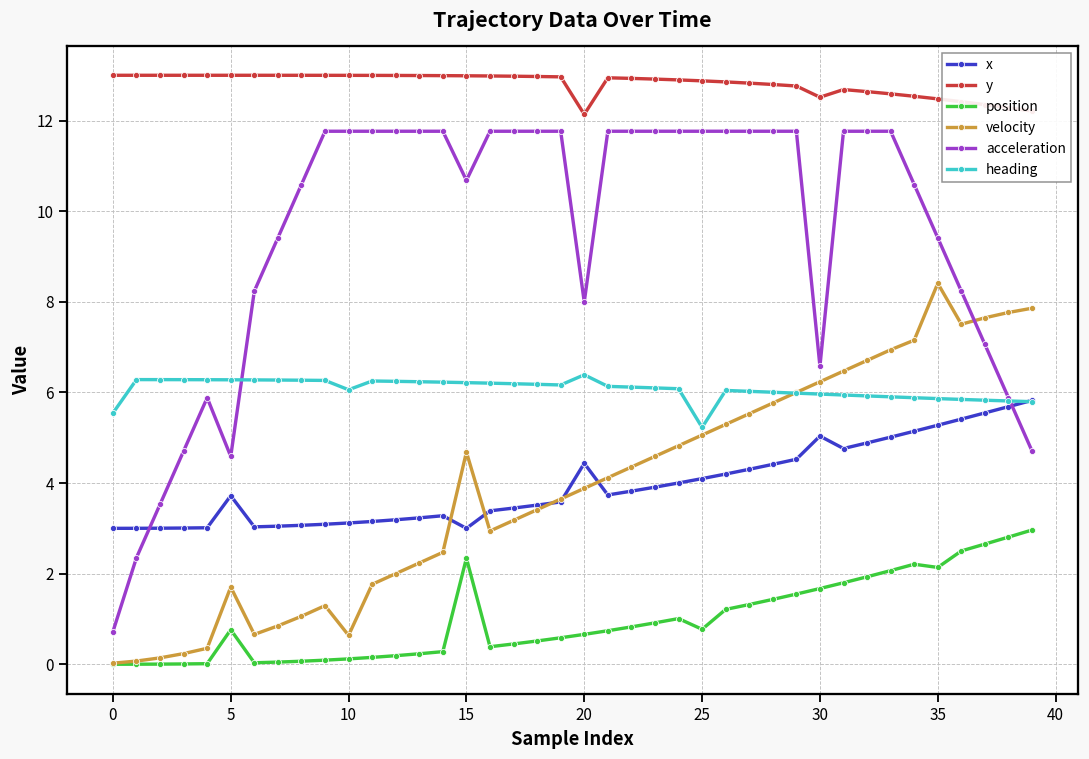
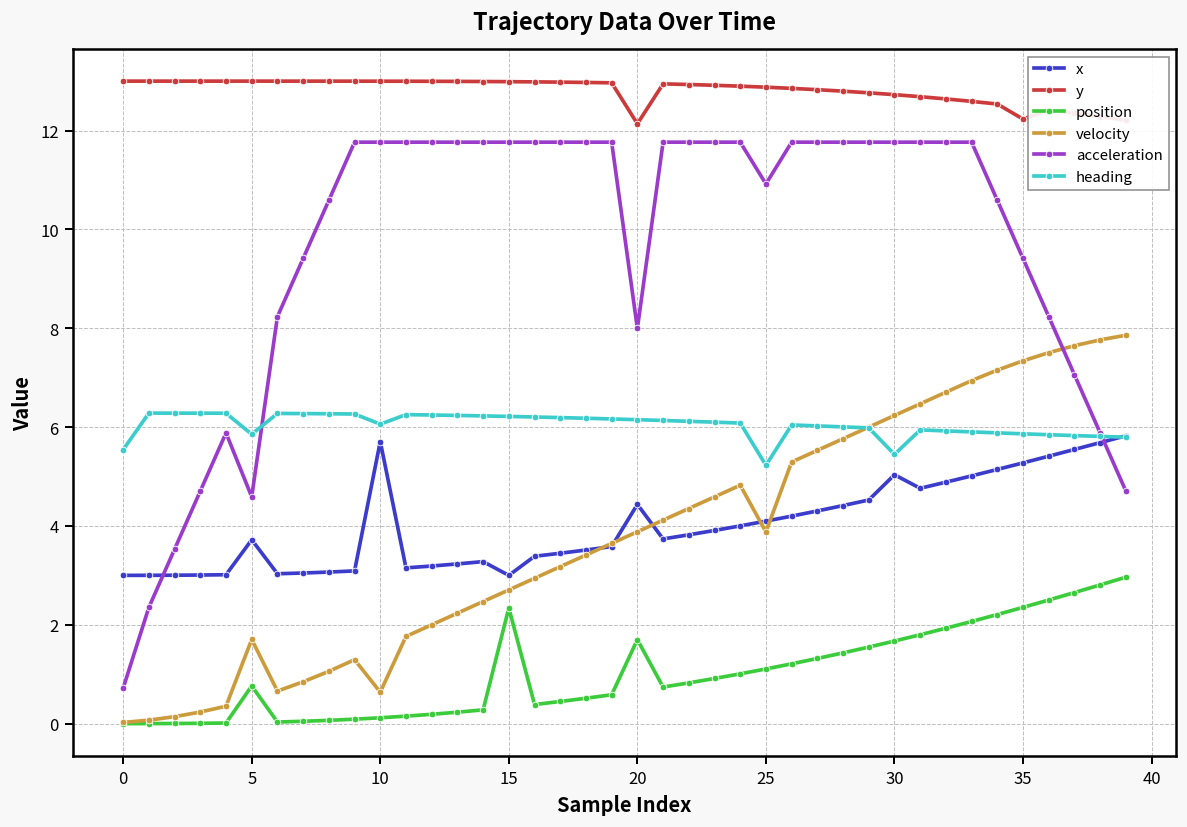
  {
    "x": {
      "0": 3.0,
      "5": 3.7,
-     "10": 3.1,
+     "10": 5.7,
      "15": 3.0,
      "20": 4.4,
      "25": 4.1,
      "30": 5.0,
      "35": 5.3
    },
    "y": {
      "0": 13.0,
      "5": 13.0,
      "10": 13.0,
      "15": 13.0,
      "20": 12.1,
      "25": 12.9,
-     "30": 12.5,
-     "35": 12.5
+     "30": 12.7,
+     "35": 12.2
    },
    "position": {
      "5": 0.8,
      "10": 0.1,
      "15": 2.3,
-     "20": 0.7,
-     "25": 0.8,
+     "20": 1.7,
+     "25": 1.1,
      "30": 1.7,
-     "35": 2.1
+     "35": 2.4
    },
    "velocity": {
      "5": 1.7,
      "10": 0.6,
-     "15": 4.7,
+     "15": 2.7,
      "20": 3.9,
-     "25": 5.1,
+     "25": 3.9,
      "30": 6.2,
-     "35": 8.4
+     "35": 7.3
    },
    "acceleration": {
      "0": 0.7,
      "5": 4.6,
      "10": 11.8,
-     "15": 10.7,
+     "15": 11.8,
      "20": 8.0,
-     "25": 11.8,
-     "30": 6.6,
+     "25": 10.9,
+     "30": 11.8,
      "35": 9.4
    },
    "heading": {
      "0": 5.5,
-     "5": 6.3,
+     "5": 5.9,
      "10": 6.1,
      "15": 6.2,
-     "20": 6.4,
+     "20": 6.1,
      "25": 5.2,
-     "30": 6.0,
+     "30": 5.4,
      "35": 5.9
    }
  }
